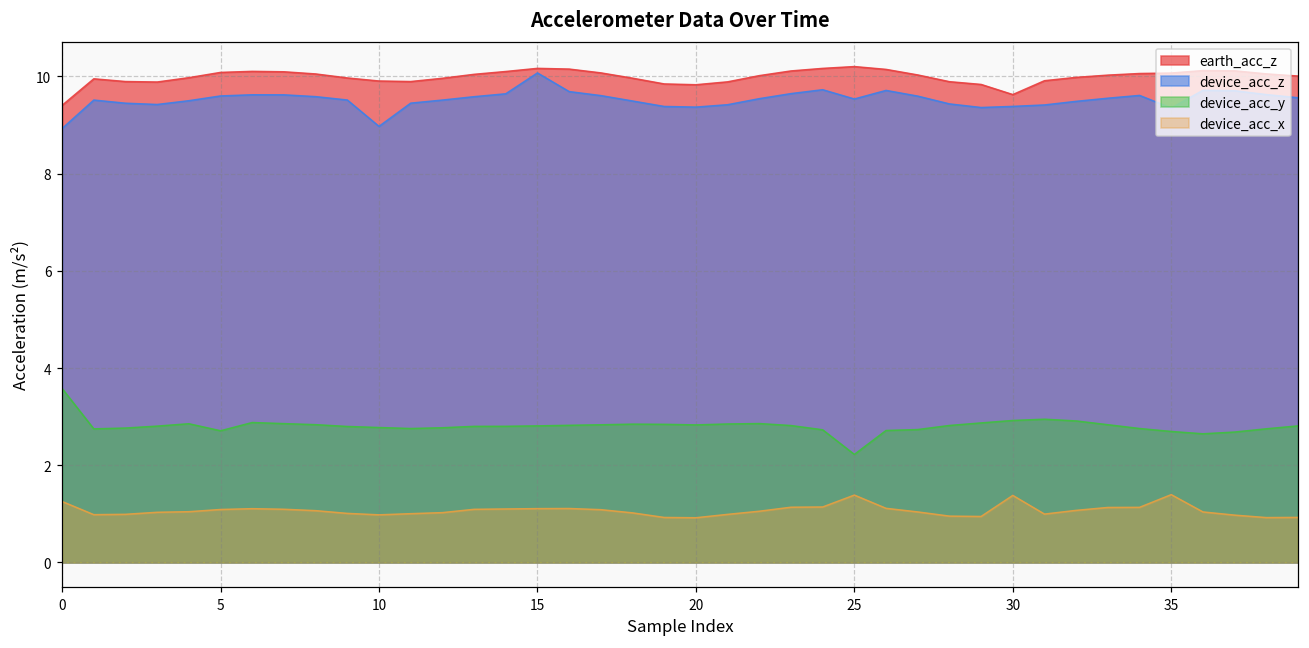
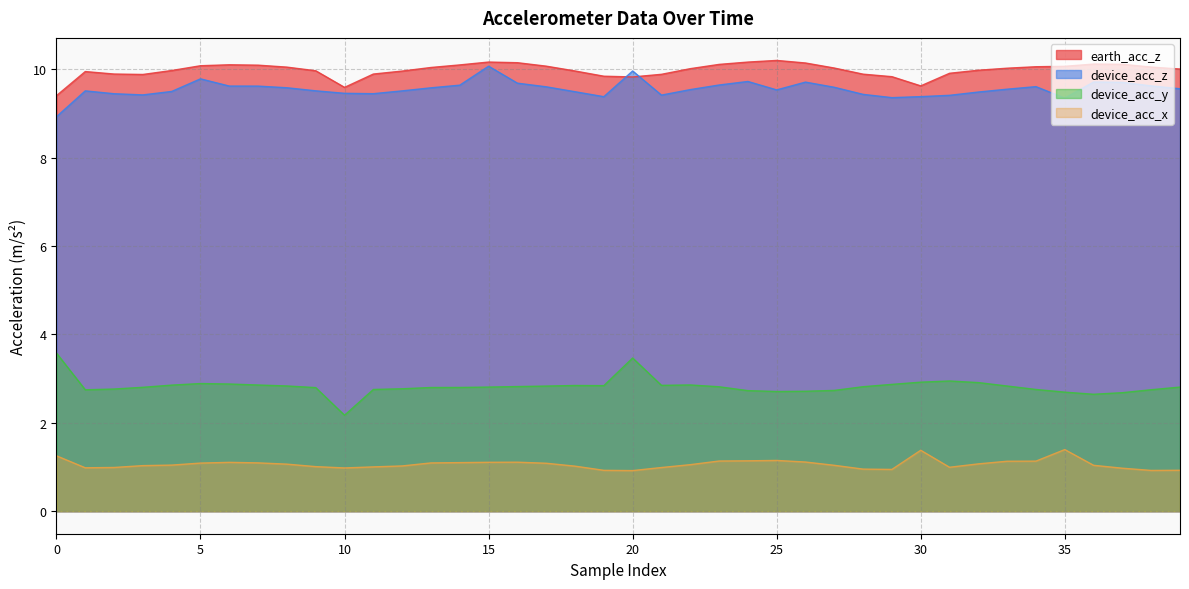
  {
    "earth_acc_z": {
      "0": 9.4,
      "5": 10.1,
-     "10": 9.9,
+     "10": 9.6,
      "15": 10.2,
      "20": 9.8,
      "25": 10.2,
      "30": 9.6
    },
    "device_acc_z": {
      "0": 8.9,
-     "5": 9.6,
-     "10": 9.0,
+     "5": 9.8,
+     "10": 9.5,
      "15": 10.1,
-     "20": 9.4,
+     "20": 10.0,
      "25": 9.5,
      "30": 9.4
    },
    "device_acc_y": {
      "0": 3.6,
-     "5": 2.7,
-     "10": 2.8,
+     "5": 2.9,
+     "10": 2.2,
      "15": 2.8,
-     "20": 2.8,
-     "25": 2.2,
+     "20": 3.5,
+     "25": 2.7,
      "30": 2.9,
      "35": 2.7
    },
    "device_acc_x": {
      "0": 1.3,
      "5": 1.1,
      "10": 1.0,
      "15": 1.1,
      "20": 0.9,
-     "25": 1.4,
+     "25": 1.1,
      "30": 1.4,
      "35": 1.4
    }
  }
